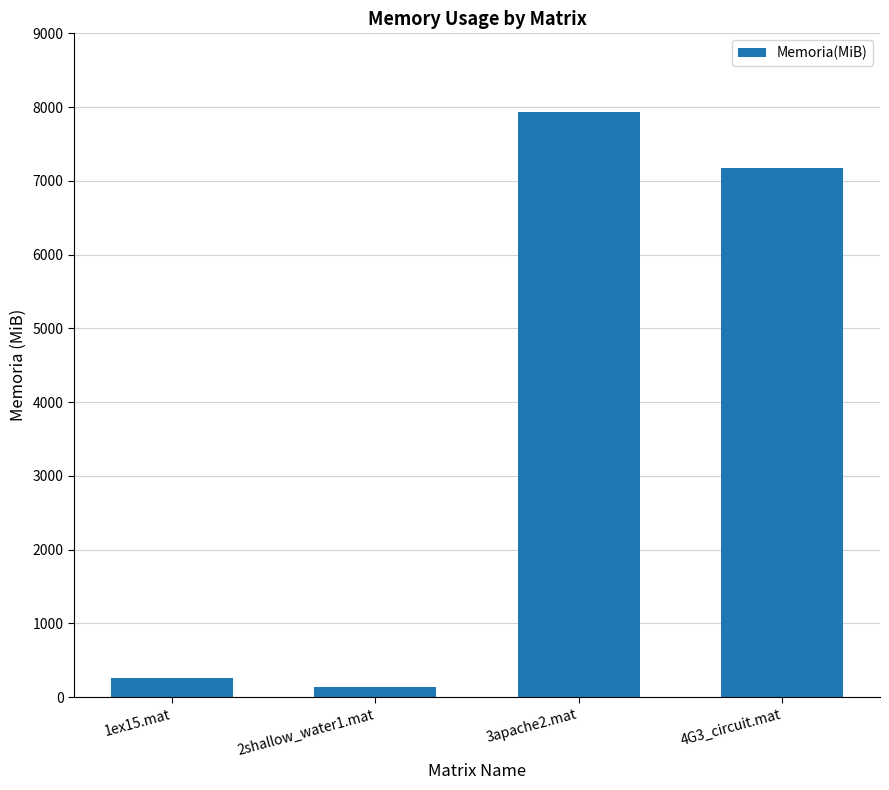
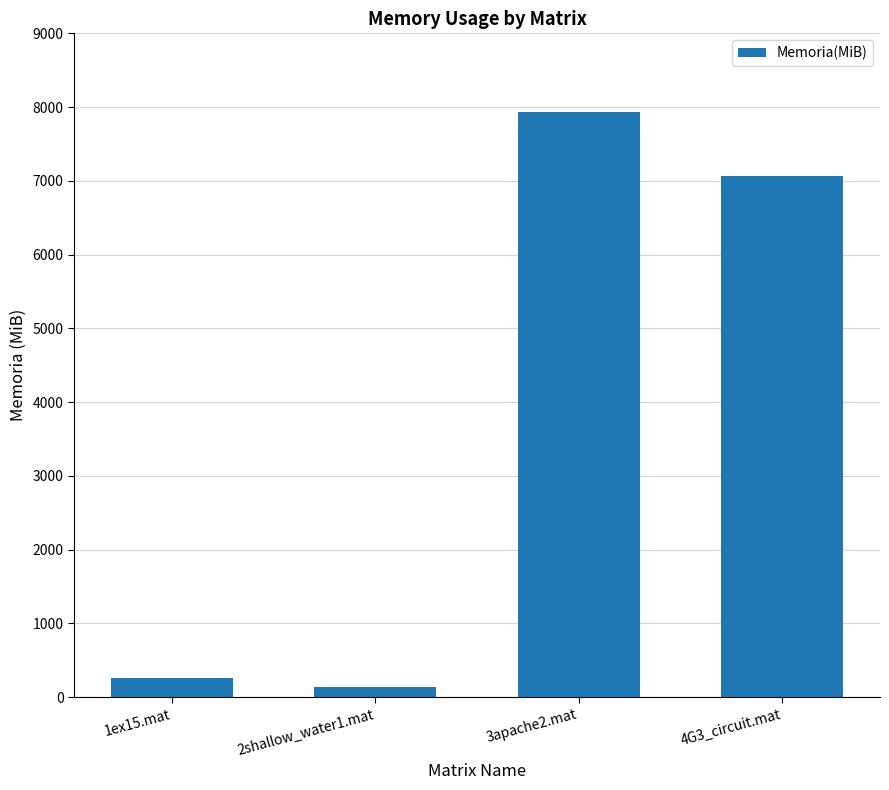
  {
    "1ex15.mat": 300,
    "2shallow_water1.mat": 100,
    "3apache2.mat": 7900,
-   "4G3_circuit.mat": 7200
+   "4G3_circuit.mat": 7100
  }
